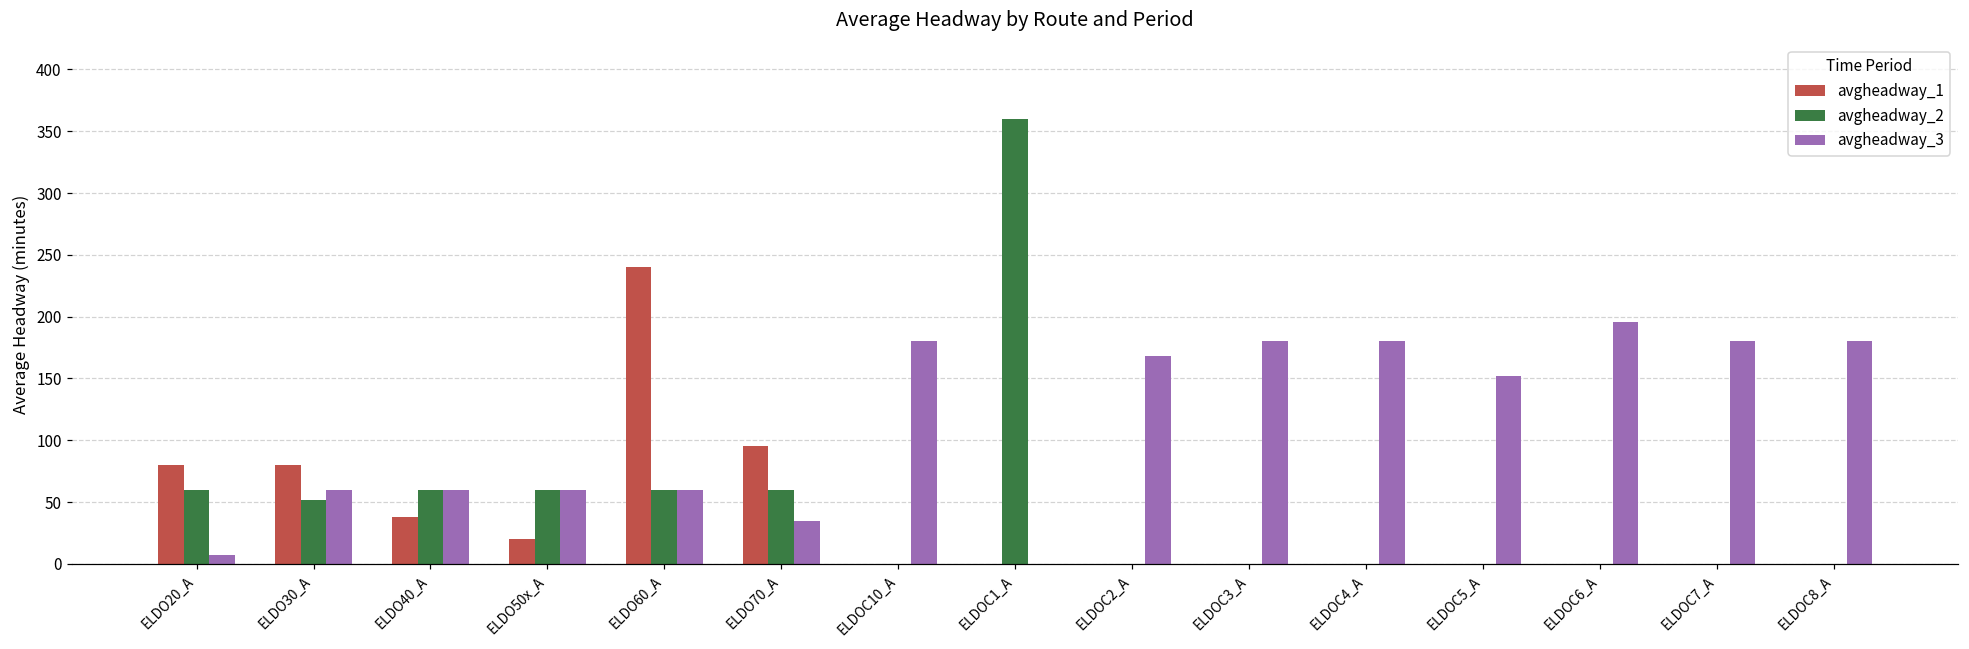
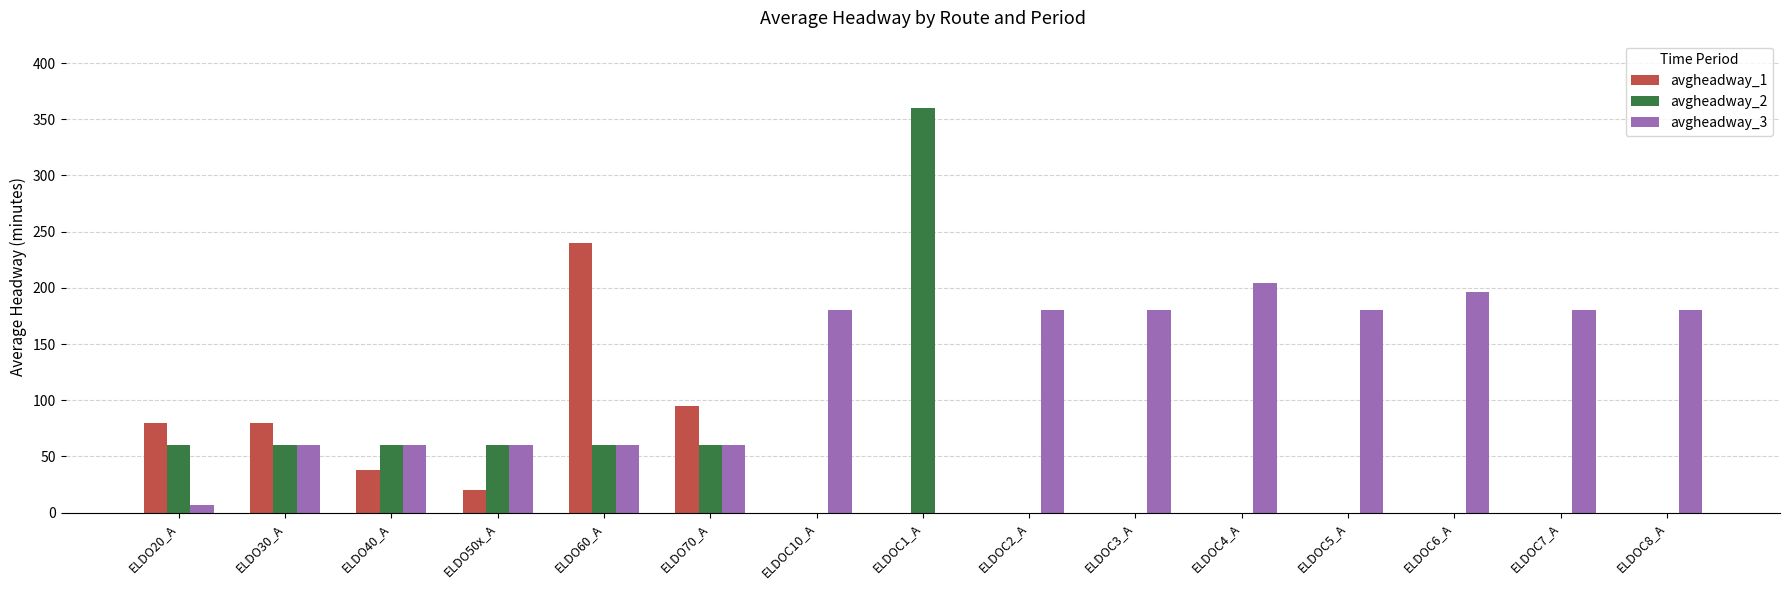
  {
    "avgheadway_1": {
      "ELDO20_A": 80,
      "ELDO30_A": 80,
      "ELDO40_A": 38,
      "ELDO50x_A": 20,
      "ELDO60_A": 240,
      "ELDO70_A": 95,
      "ELDOC10_A": 0,
      "ELDOC1_A": 0,
      "ELDOC2_A": 0,
      "ELDOC3_A": 0,
      "ELDOC4_A": 0,
      "ELDOC5_A": 0,
      "ELDOC6_A": 0,
      "ELDOC7_A": 0,
      "ELDOC8_A": 0
    },
    "avgheadway_2": {
      "ELDO20_A": 60,
-     "ELDO30_A": 52,
+     "ELDO30_A": 60,
      "ELDO40_A": 60,
      "ELDO50x_A": 60,
      "ELDO60_A": 60,
      "ELDO70_A": 60,
      "ELDOC10_A": 0,
      "ELDOC1_A": 360,
      "ELDOC2_A": 0,
      "ELDOC3_A": 0,
      "ELDOC4_A": 0,
      "ELDOC5_A": 0,
      "ELDOC6_A": 0,
      "ELDOC7_A": 0,
      "ELDOC8_A": 0
    },
    "avgheadway_3": {
      "ELDO20_A": 7,
      "ELDO30_A": 60,
      "ELDO40_A": 60,
      "ELDO50x_A": 60,
      "ELDO60_A": 60,
-     "ELDO70_A": 35,
+     "ELDO70_A": 60,
      "ELDOC10_A": 180,
      "ELDOC1_A": 0,
-     "ELDOC2_A": 168,
+     "ELDOC2_A": 180,
      "ELDOC3_A": 180,
-     "ELDOC4_A": 180,
-     "ELDOC5_A": 152,
+     "ELDOC4_A": 204,
+     "ELDOC5_A": 180,
      "ELDOC6_A": 196,
      "ELDOC7_A": 180,
      "ELDOC8_A": 180
    }
  }
